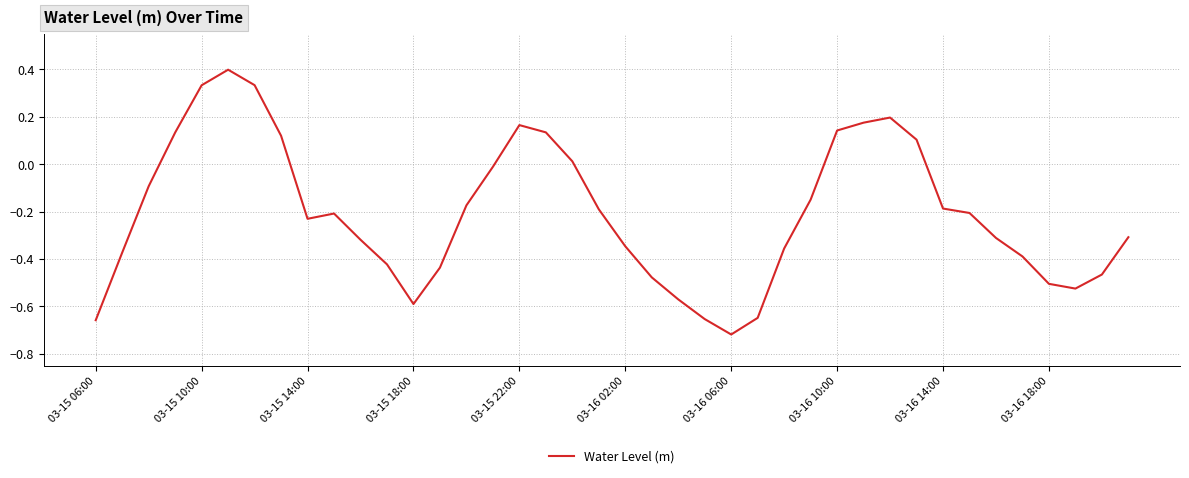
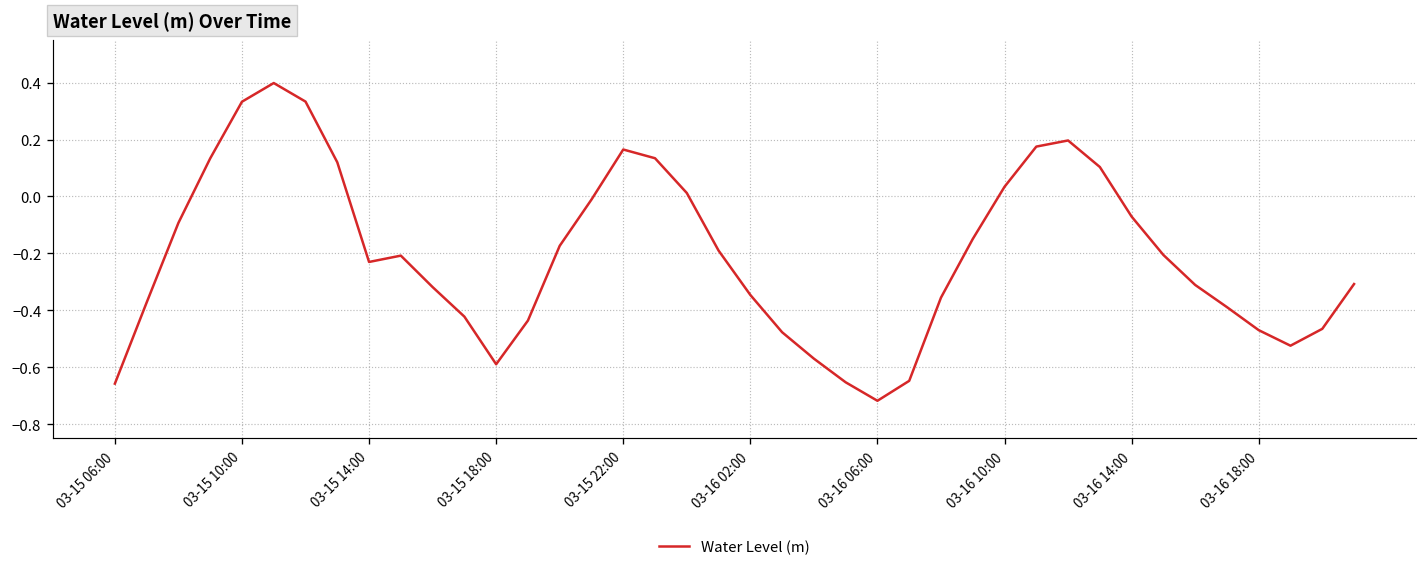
  {
    "03-15 06:00": -0.66,
    "03-15 10:00": 0.33,
    "03-15 14:00": -0.23,
    "03-15 18:00": -0.59,
    "03-15 22:00": 0.17,
    "03-16 02:00": -0.35,
    "03-16 06:00": -0.72,
-   "03-16 10:00": 0.14,
-   "03-16 14:00": -0.19,
-   "03-16 18:00": -0.50
+   "03-16 10:00": 0.03,
+   "03-16 14:00": -0.07,
+   "03-16 18:00": -0.47
  }
